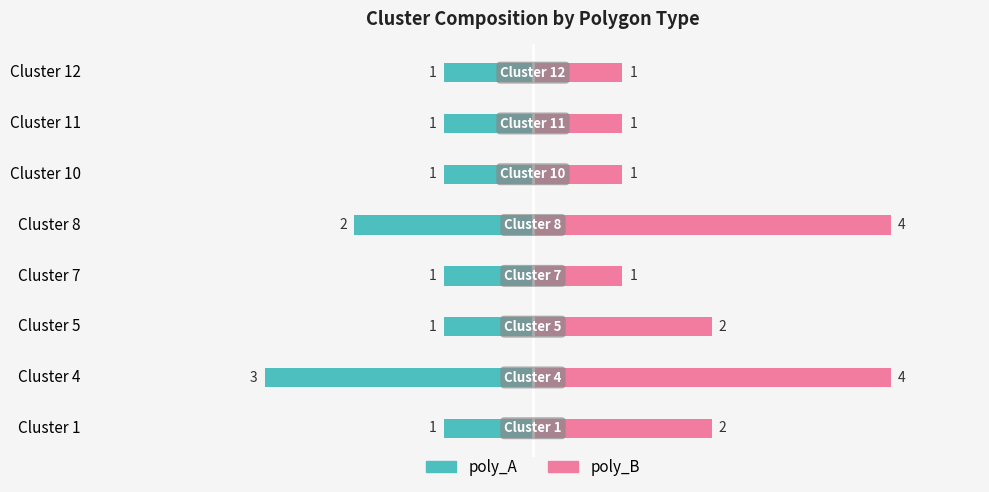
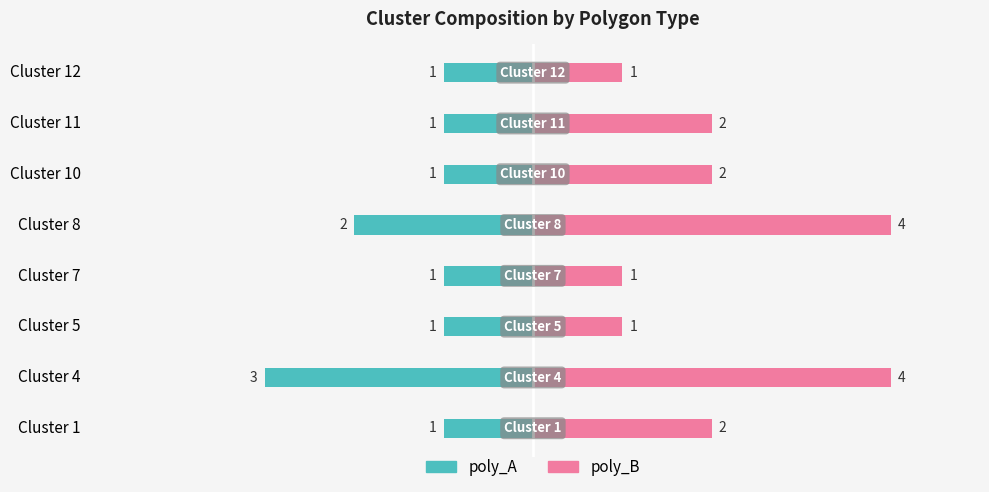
  {
    "poly_B": {
      "Cluster 12": 1,
-     "Cluster 11": 1,
-     "Cluster 10": 1,
+     "Cluster 11": 2,
+     "Cluster 10": 2,
      "Cluster 8": 4,
      "Cluster 7": 1,
-     "Cluster 5": 2,
+     "Cluster 5": 1,
      "Cluster 4": 4,
      "Cluster 1": 2
    }
  }
